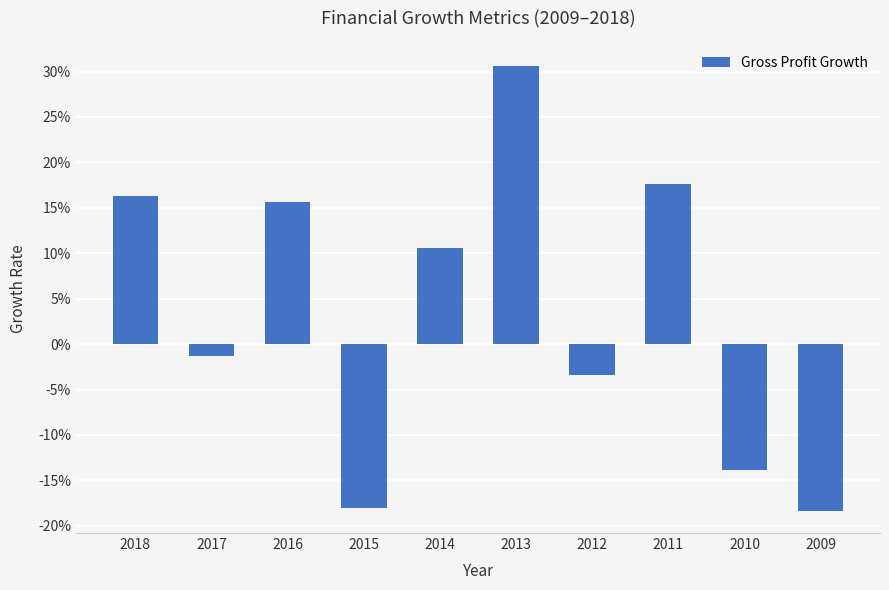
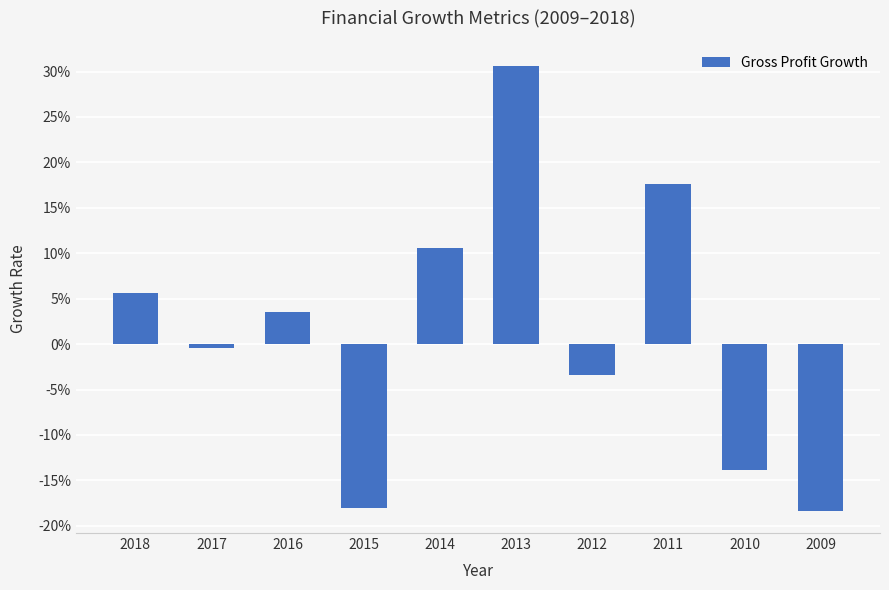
  {
-   "2018": "16%",
-   "2017": "-1%",
-   "2016": "16%",
+   "2018": "6%",
+   "2017": "0%",
+   "2016": "4%",
    "2015": "-18%",
    "2014": "11%",
    "2013": "31%",
    "2012": "-3%",
    "2011": "18%",
    "2010": "-14%",
    "2009": "-18%"
  }
